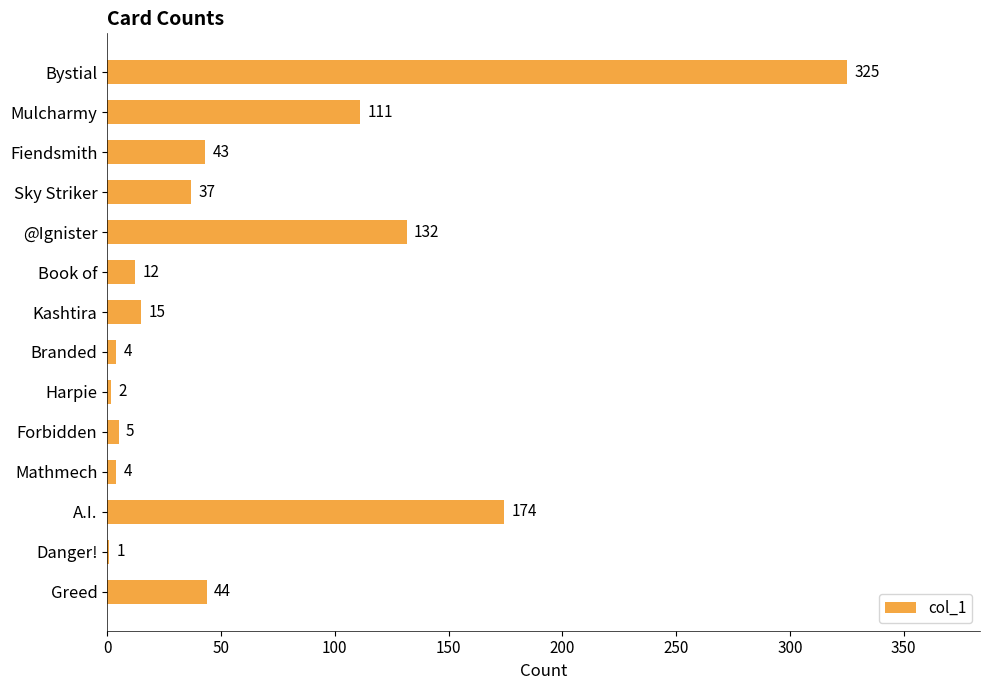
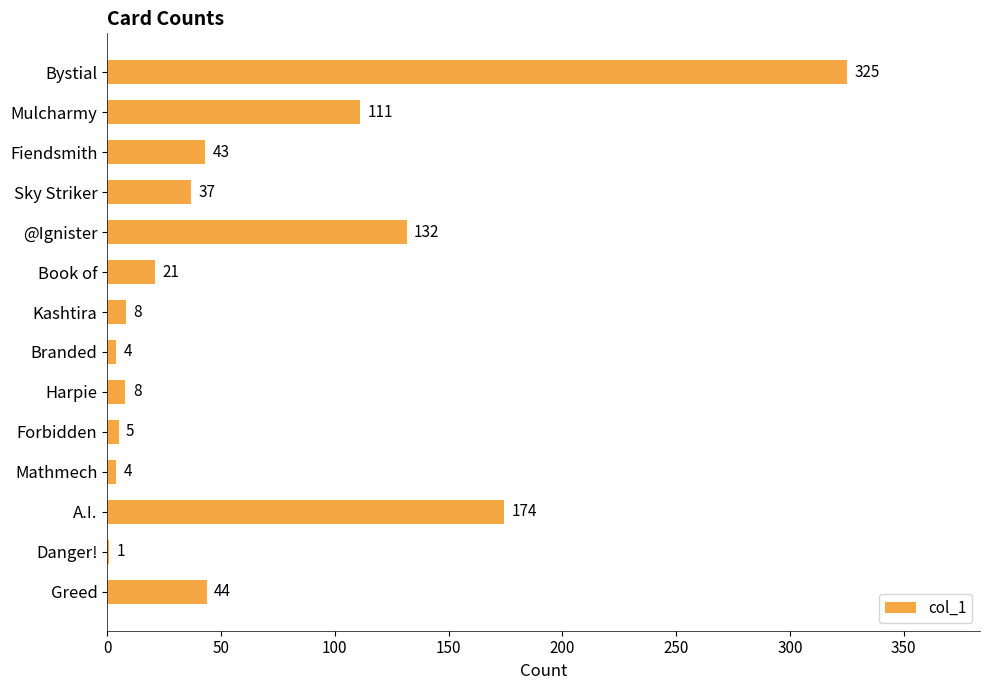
  {
    "Bystial": 325,
    "Mulcharmy": 111,
    "Fiendsmith": 43,
    "Sky Striker": 37,
    "@Ignister": 132,
-   "Book of": 12,
-   "Kashtira": 15,
+   "Book of": 21,
+   "Kashtira": 8,
    "Branded": 4,
-   "Harpie": 2,
+   "Harpie": 8,
    "Forbidden": 5,
    "Mathmech": 4,
    "A.I.": 174,
    "Danger!": 1,
    "Greed": 44
  }
